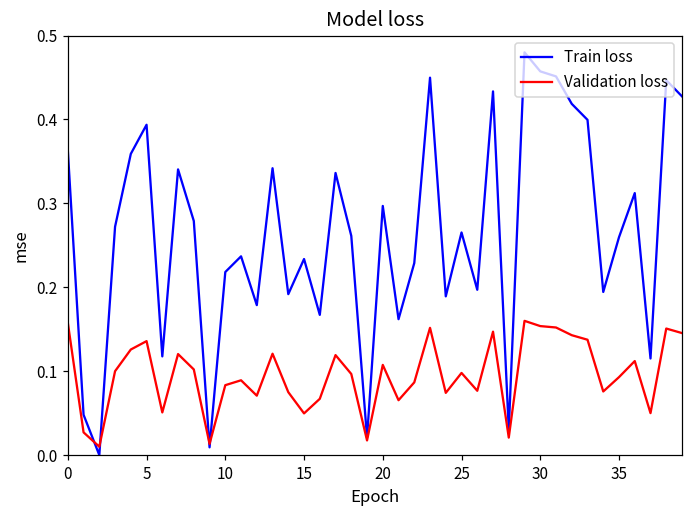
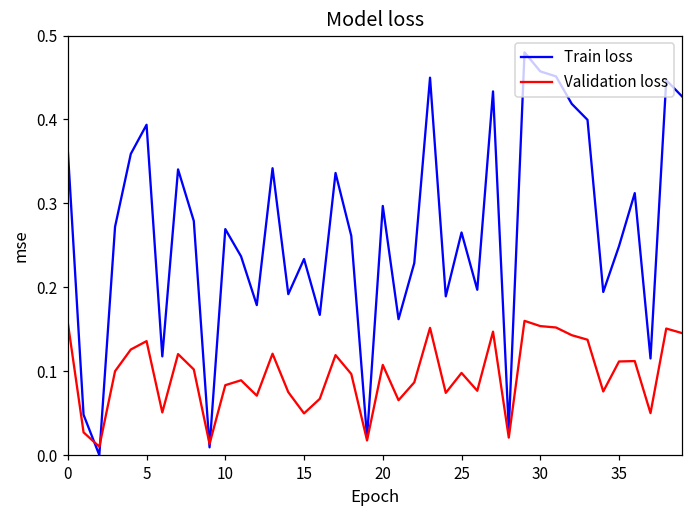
  {
    "Train loss": {
      "0": 0.36,
      "5": 0.39,
-     "10": 0.22,
+     "10": 0.27,
      "15": 0.23,
      "20": 0.30,
      "25": 0.27,
-     "35": 0.26
+     "35": 0.25
    },
    "Validation loss": {
      "0": 0.16,
      "5": 0.14,
      "10": 0.08,
      "15": 0.05,
      "20": 0.11,
      "25": 0.10,
      "30": 0.15,
-     "35": 0.09
+     "35": 0.11
    }
  }
